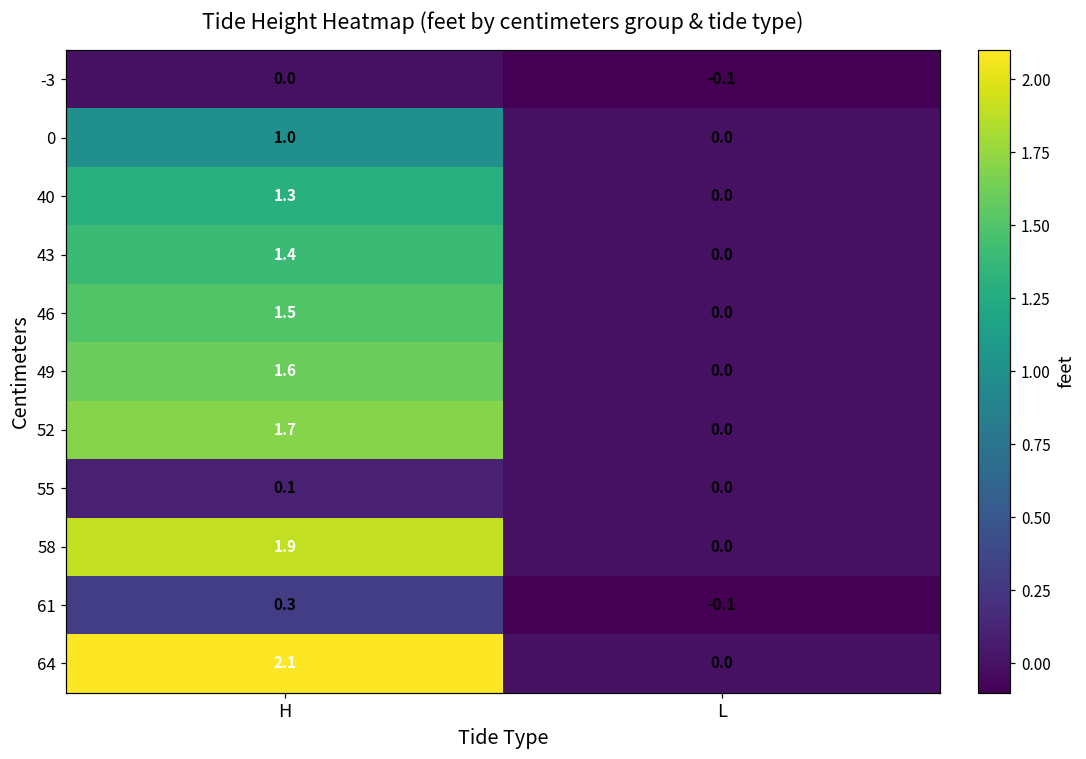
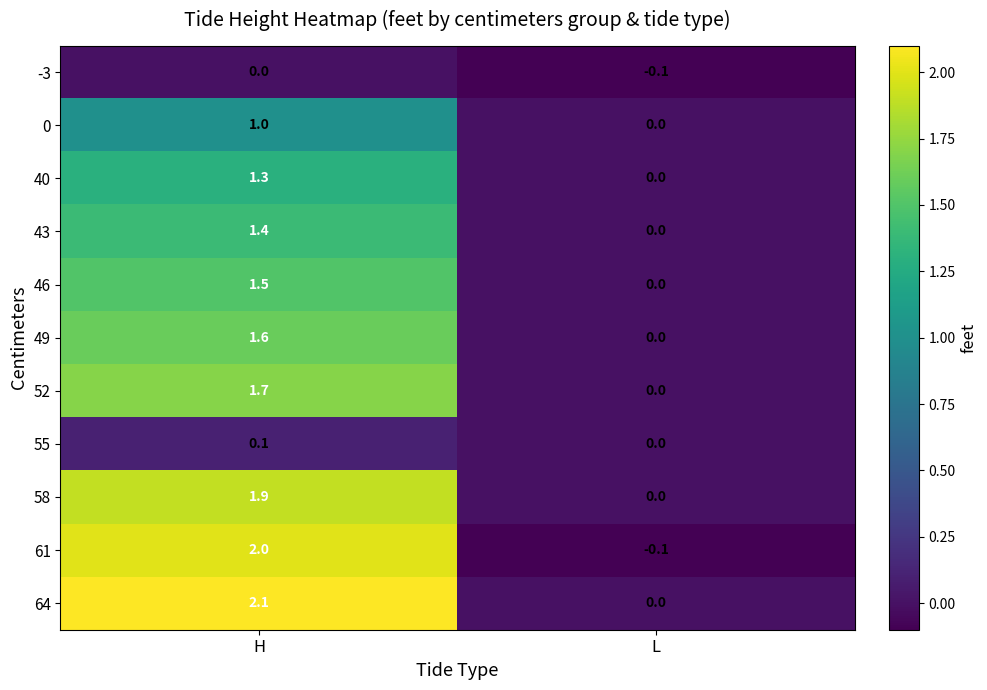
  {
    "-3": {
      "H": 0.0,
      "L": -0.1
    },
    "0": {
      "H": 1.0,
      "L": 0.0
    },
    "40": {
      "H": 1.3,
      "L": 0.0
    },
    "43": {
      "H": 1.4,
      "L": 0.0
    },
    "46": {
      "H": 1.5,
      "L": 0.0
    },
    "49": {
      "H": 1.6,
      "L": 0.0
    },
    "52": {
      "H": 1.7,
      "L": 0.0
    },
    "55": {
      "H": 0.1,
      "L": 0.0
    },
    "58": {
      "H": 1.9,
      "L": 0.0
    },
    "61": {
-     "H": 0.3,
+     "H": 2.0,
      "L": -0.1
    },
    "64": {
      "H": 2.1,
      "L": 0.0
    }
  }
